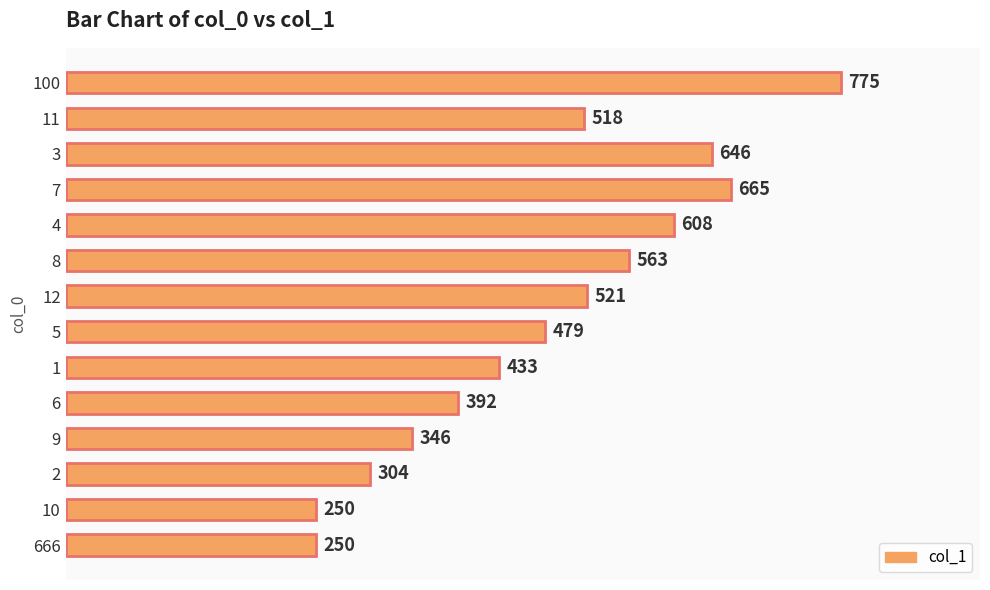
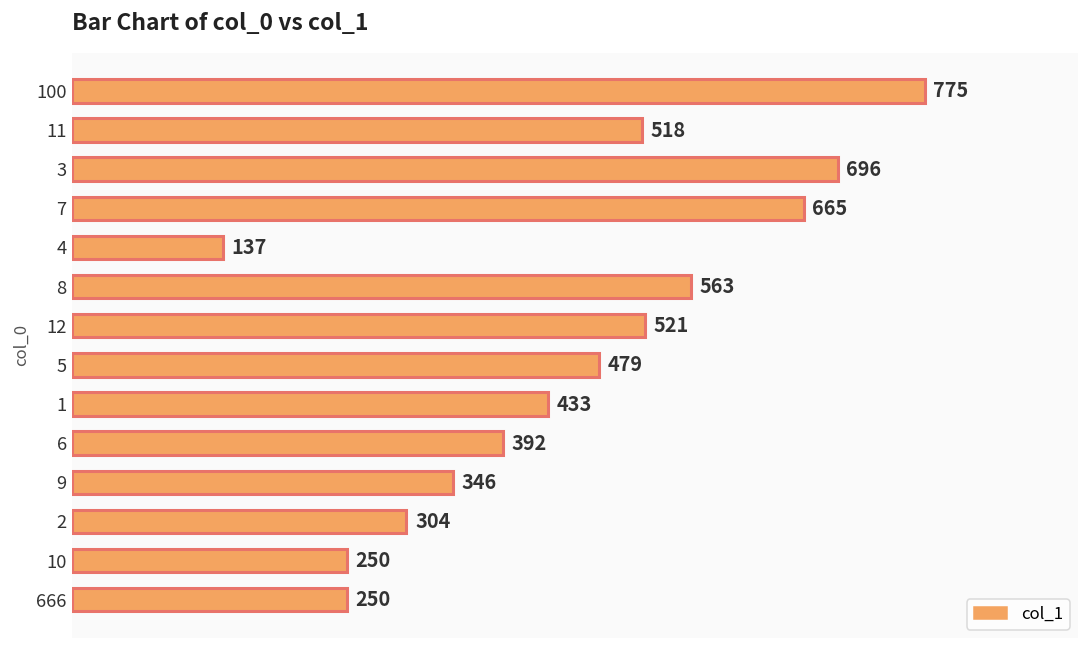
  {
    "100": 775,
    "11": 518,
-   "3": 646,
+   "3": 696,
    "7": 665,
-   "4": 608,
+   "4": 137,
    "8": 563,
    "12": 521,
    "5": 479,
    "1": 433,
    "6": 392,
    "9": 346,
    "2": 304,
    "10": 250,
    "666": 250
  }
